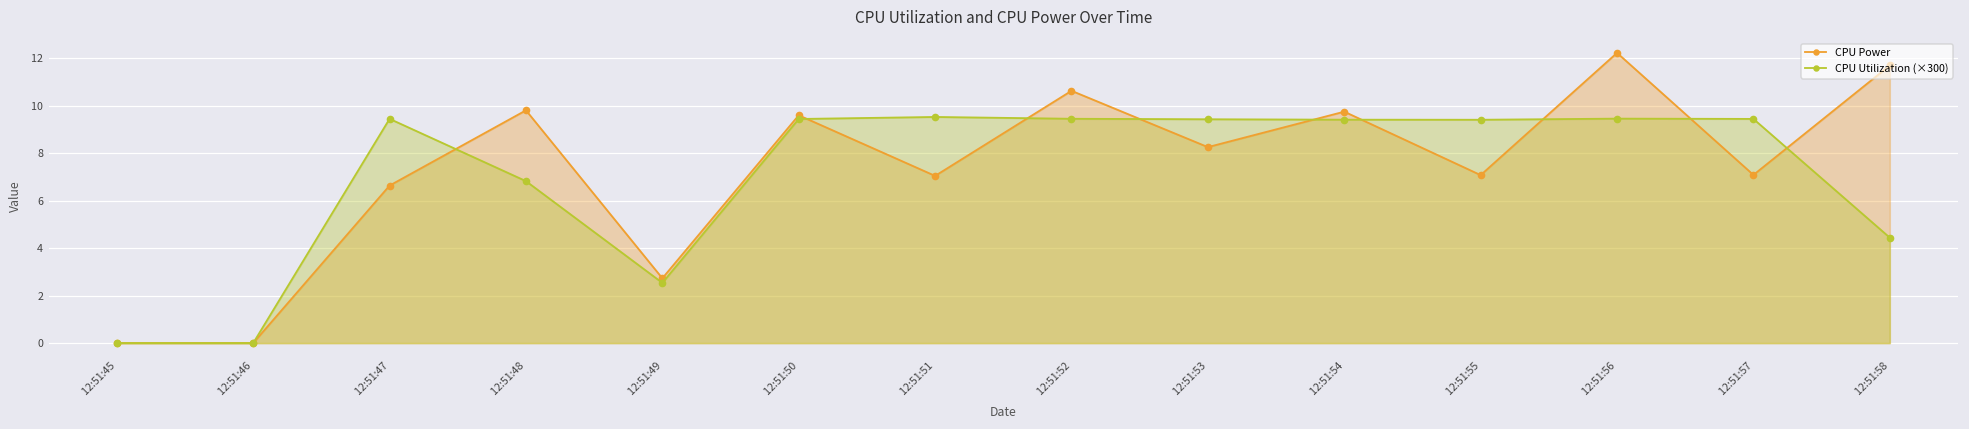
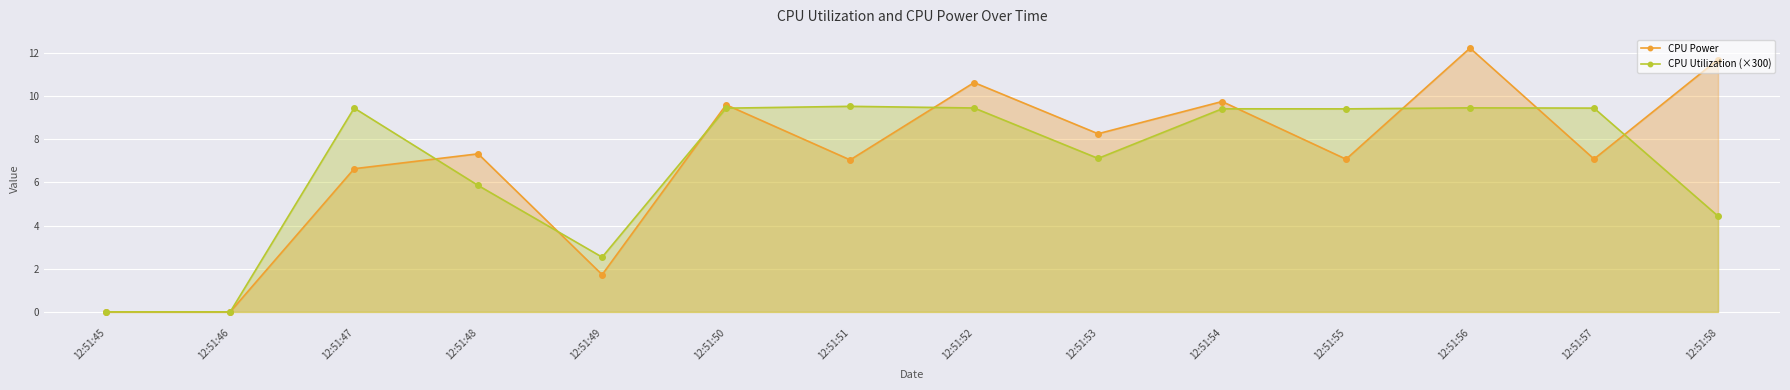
  {
    "CPU Power": {
      "12:51:47": 6.6,
-     "12:51:48": 9.8,
-     "12:51:49": 2.7,
+     "12:51:48": 7.3,
+     "12:51:49": 1.7,
      "12:51:50": 9.6,
      "12:51:51": 7.0,
      "12:51:52": 10.6,
      "12:51:53": 8.3,
      "12:51:54": 9.8,
      "12:51:55": 7.1,
      "12:51:56": 12.2,
      "12:51:57": 7.1
    },
    "CPU Utilization (×300)": {
      "12:51:47": 9.5,
-     "12:51:48": 6.8,
+     "12:51:48": 5.9,
      "12:51:49": 2.5,
      "12:51:50": 9.4,
      "12:51:51": 9.5,
      "12:51:52": 9.5,
-     "12:51:53": 9.4,
+     "12:51:53": 7.1,
      "12:51:54": 9.4,
      "12:51:55": 9.4,
      "12:51:56": 9.5,
      "12:51:57": 9.4,
      "12:51:58": 4.4
    }
  }
